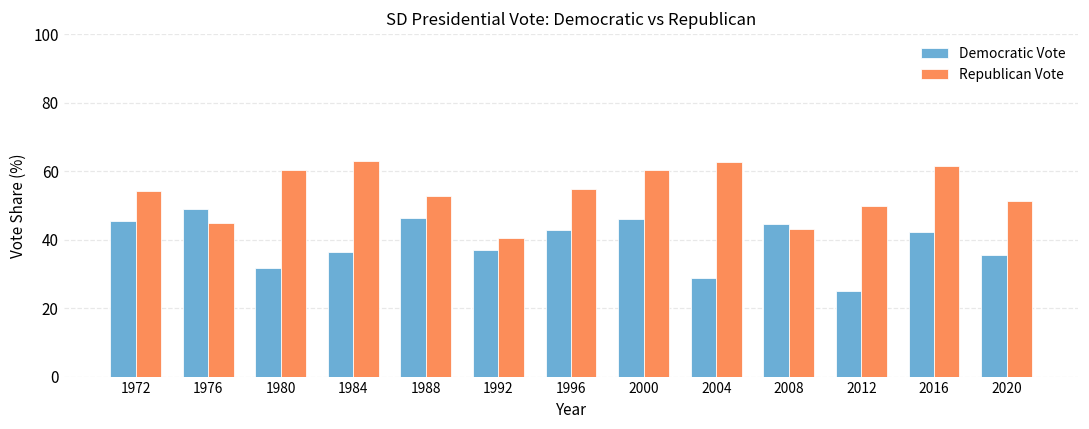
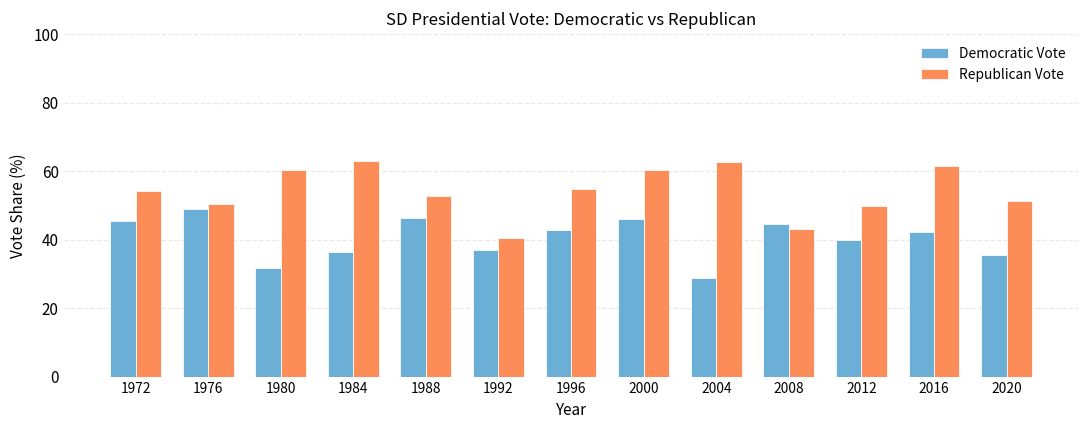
  {
    "Democratic Vote": {
      "1972": 46,
      "1976": 49,
      "1980": 32,
      "1984": 37,
      "1988": 47,
      "1992": 37,
      "1996": 43,
      "2000": 46,
      "2004": 29,
      "2008": 45,
-     "2012": 25,
+     "2012": 40,
      "2016": 42,
      "2020": 36
    },
    "Republican Vote": {
      "1972": 54,
-     "1976": 45,
+     "1976": 50,
      "1980": 61,
      "1984": 63,
      "1988": 53,
      "1992": 41,
      "1996": 55,
      "2000": 60,
      "2004": 63,
      "2008": 43,
      "2012": 50,
      "2016": 62,
      "2020": 51
    }
  }
